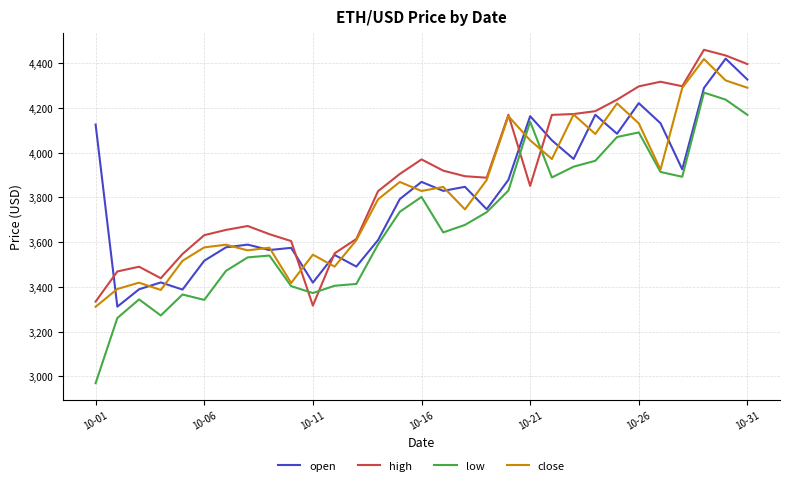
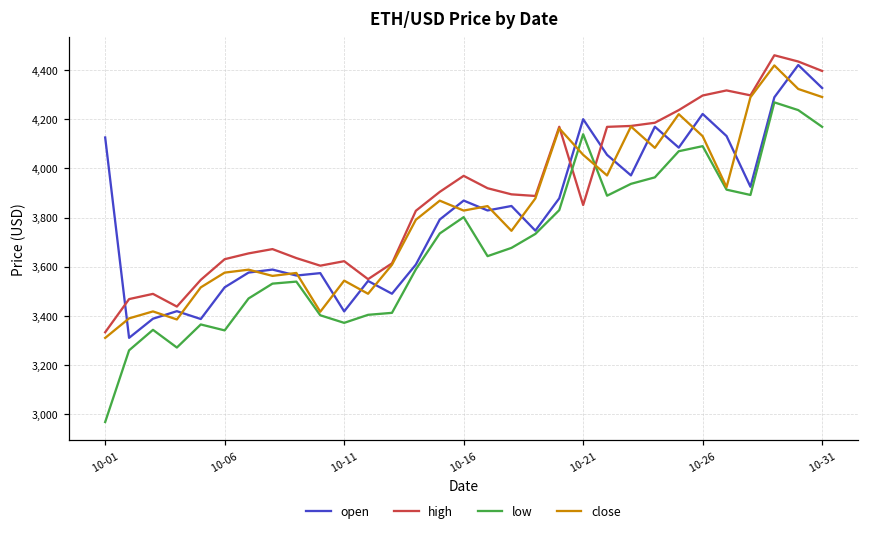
  {
    "open": {
      "10-01": "4,130",
      "10-06": "3,520",
      "10-11": "3,420",
      "10-16": "3,870",
-     "10-21": "4,160",
+     "10-21": "4,200",
      "10-26": "4,220",
      "10-31": "4,330"
    },
    "high": {
      "10-01": "3,330",
      "10-06": "3,630",
-     "10-11": "3,320",
+     "10-11": "3,620",
      "10-16": "3,970",
      "10-21": "3,850",
      "10-26": "4,300",
      "10-31": "4,400"
    },
    "low": {
      "10-01": "2,970",
      "10-06": "3,340",
      "10-11": "3,370",
      "10-16": "3,800",
      "10-21": "4,140",
      "10-26": "4,090",
      "10-31": "4,170"
    },
    "close": {
      "10-01": "3,310",
      "10-06": "3,580",
      "10-11": "3,540",
      "10-16": "3,830",
      "10-21": "4,060",
      "10-26": "4,130",
      "10-31": "4,290"
    }
  }
